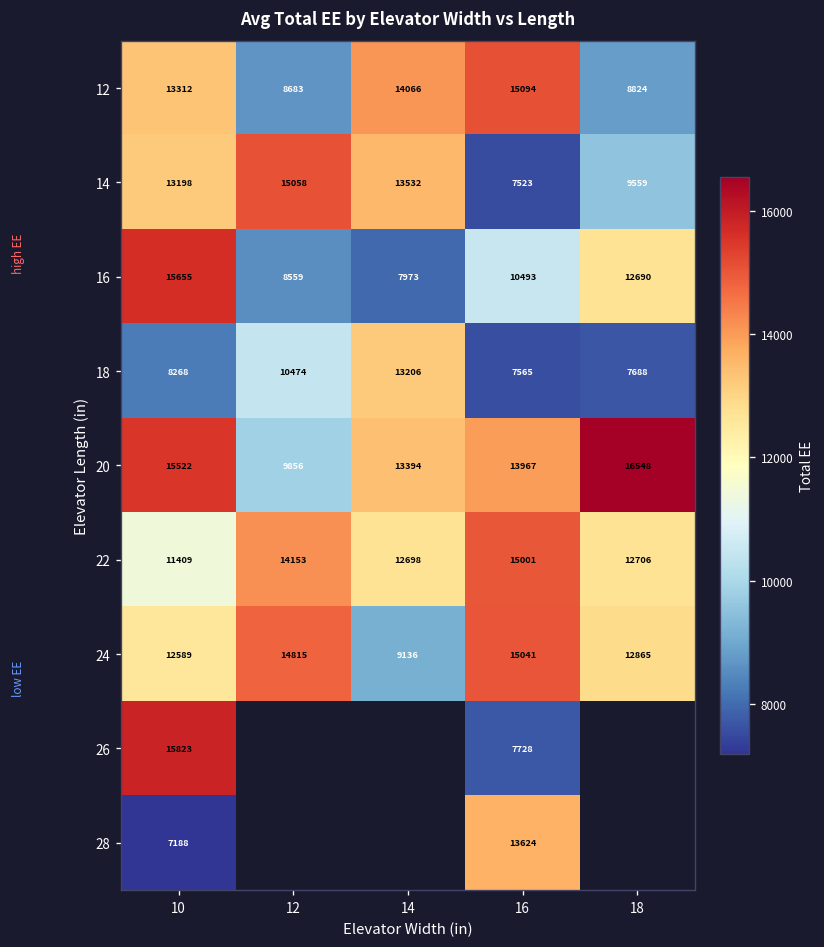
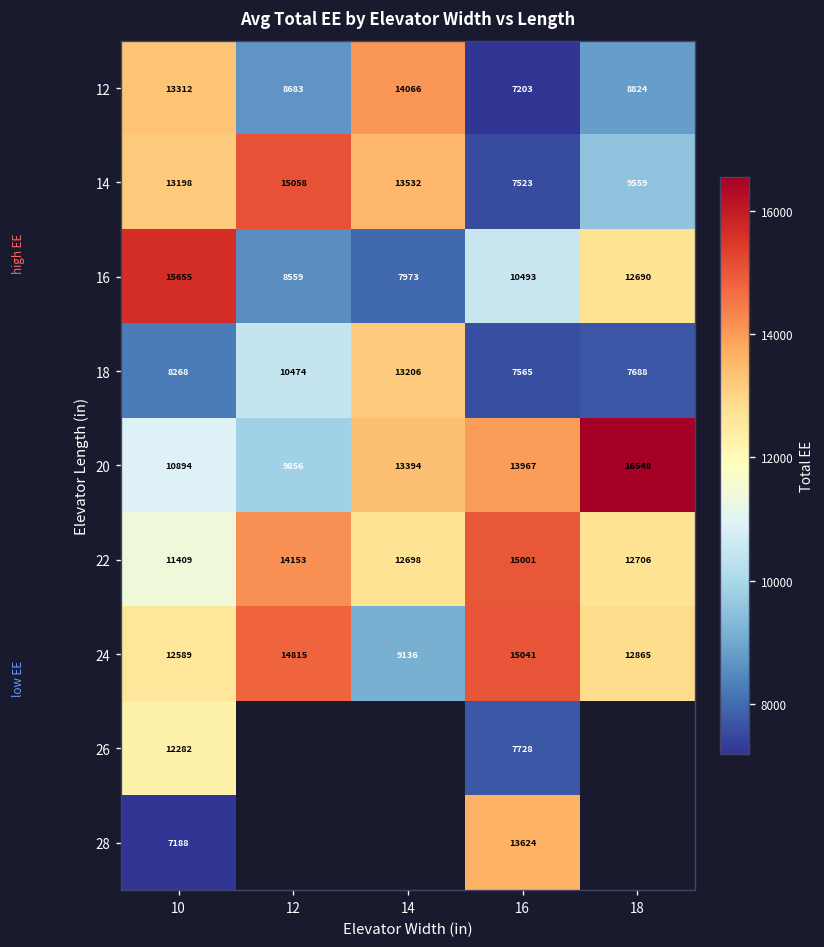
  {
    "12": {
      "10": 13312,
      "12": 8683,
      "14": 14066,
-     "16": 15094,
+     "16": 7203,
      "18": 8824
    },
    "14": {
      "10": 13198,
      "12": 15058,
      "14": 13532,
      "16": 7523,
      "18": 9559
    },
    "16": {
      "10": 15655,
      "12": 8559,
      "14": 7973,
      "16": 10493,
      "18": 12690
    },
    "18": {
      "10": 8268,
      "12": 10474,
      "14": 13206,
      "16": 7565,
      "18": 7688
    },
    "20": {
-     "10": 15522,
+     "10": 10894,
      "12": 9856,
      "14": 13394,
      "16": 13967,
      "18": 16548
    },
    "22": {
      "10": 11409,
      "12": 14153,
      "14": 12698,
      "16": 15001,
      "18": 12706
    },
    "24": {
      "10": 12589,
      "12": 14815,
      "14": 9136,
      "16": 15041,
      "18": 12865
    },
    "26": {
-     "10": 15823,
+     "10": 12282,
      "16": 7728
    },
    "28": {
      "10": 7188,
      "16": 13624
    }
  }
